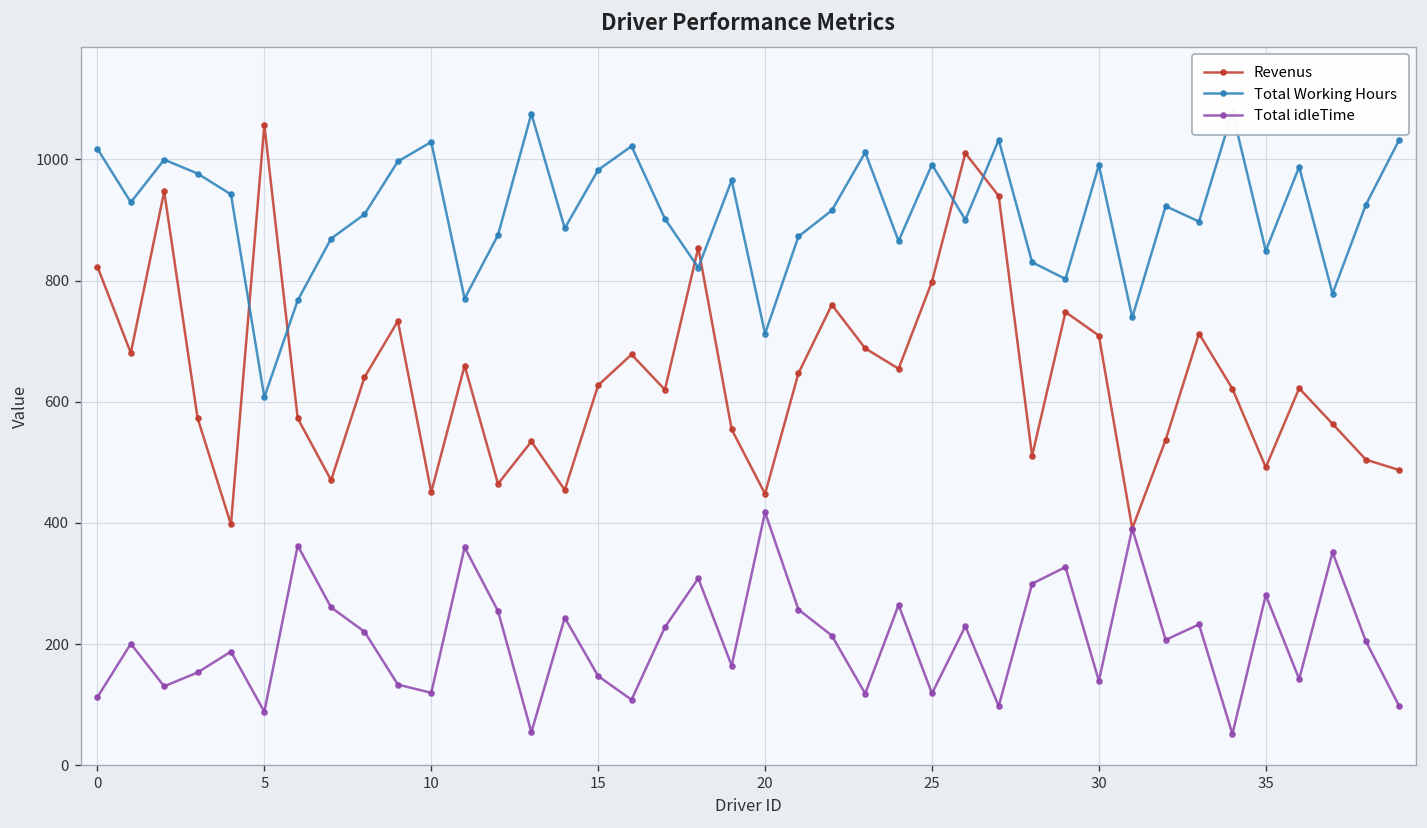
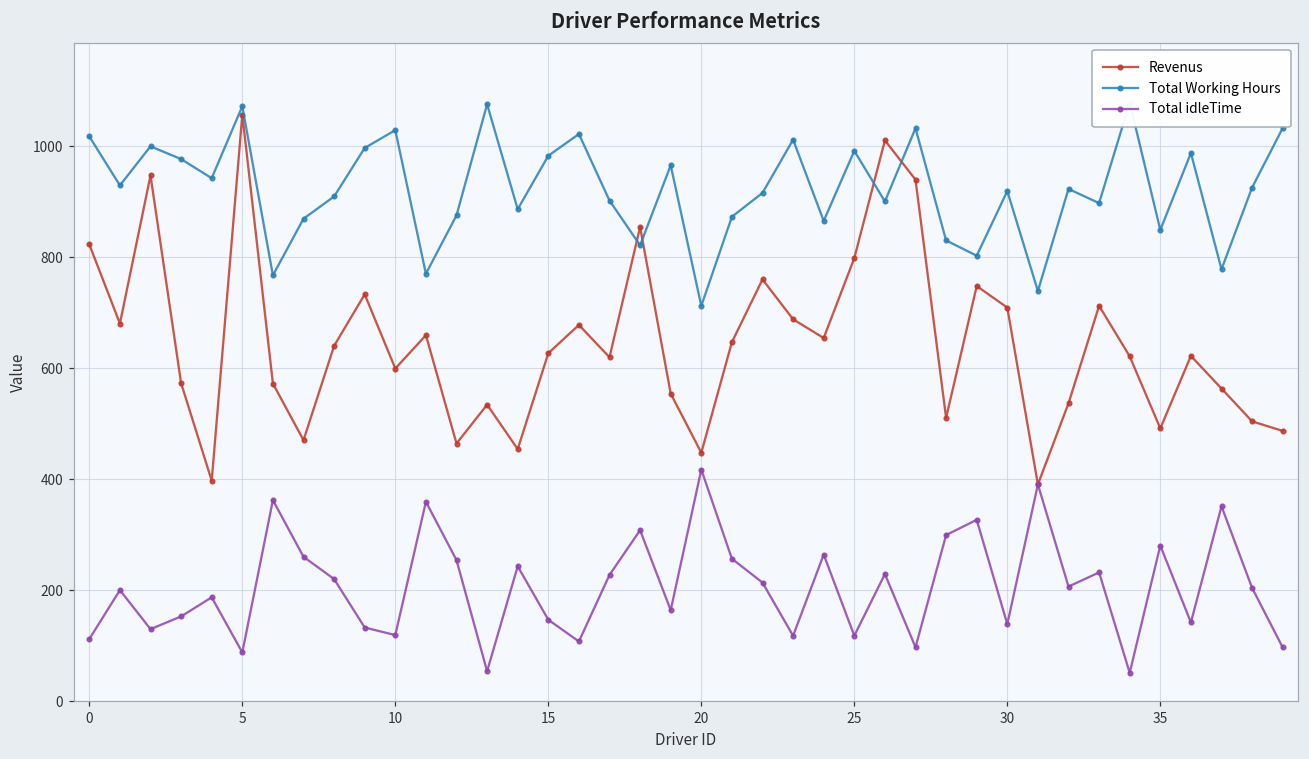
  {
    "Revenus": {
      "0": 820,
      "5": 1060,
-     "10": 450,
+     "10": 600,
      "15": 630,
      "20": 450,
      "25": 800,
      "30": 710,
      "35": 490
    },
    "Total Working Hours": {
      "0": 1020,
-     "5": 610,
+     "5": 1070,
      "10": 1030,
      "15": 980,
      "20": 710,
      "25": 990,
-     "30": 990,
+     "30": 920,
      "35": 850
    },
    "Total idleTime": {
      "0": 110,
      "5": 90,
      "10": 120,
      "15": 150,
      "20": 420,
      "25": 120,
      "30": 140,
      "35": 280
    }
  }
